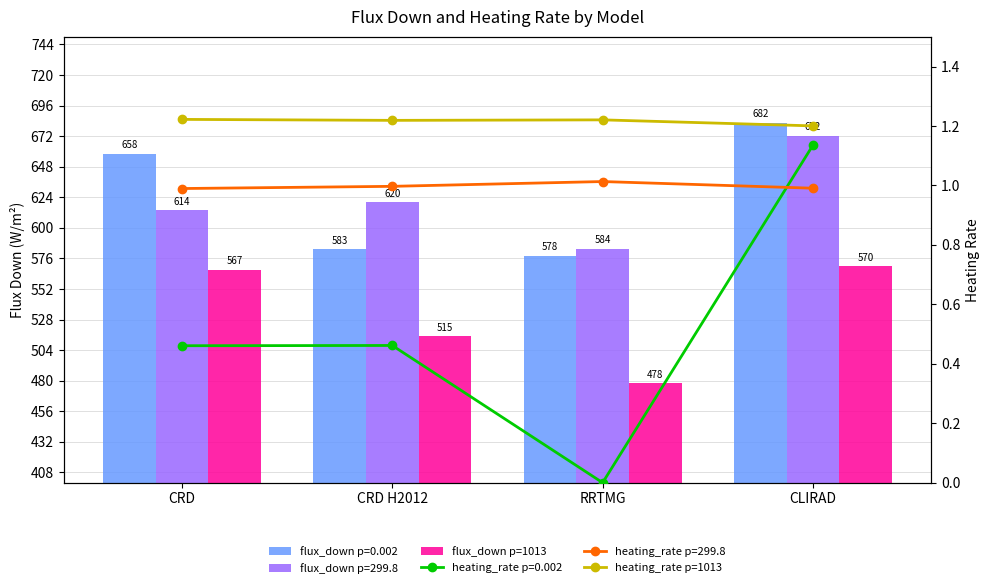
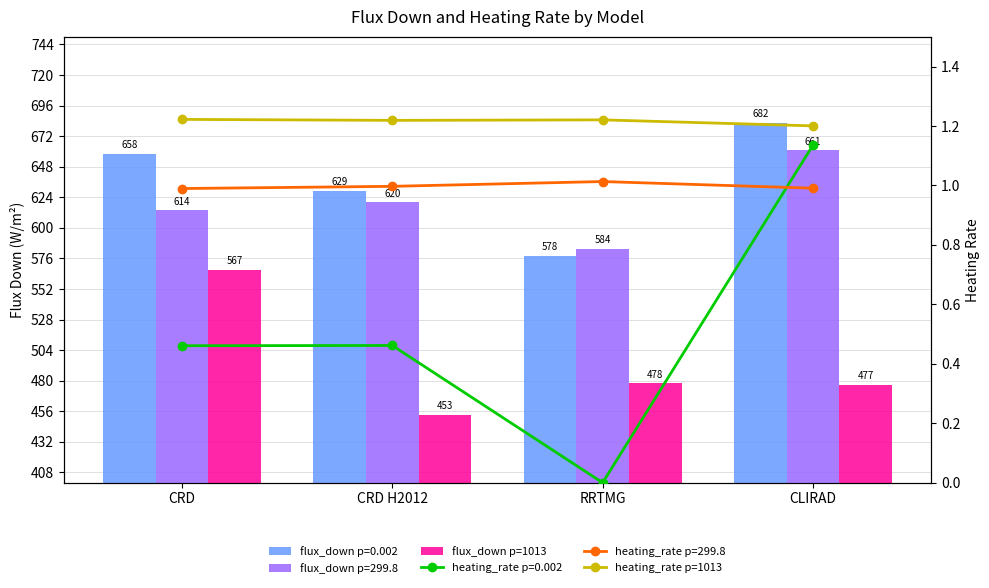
  {
    "flux_down p=0.002": {
      "CRD": 658,
-     "CRD H2012": 583,
+     "CRD H2012": 629,
      "RRTMG": 578,
      "CLIRAD": 682
    },
    "flux_down p=299.8": {
      "CRD": 614,
      "CRD H2012": 620,
      "RRTMG": 584,
-     "CLIRAD": 672
+     "CLIRAD": 661
    },
    "flux_down p=1013": {
      "CRD": 567,
-     "CRD H2012": 515,
+     "CRD H2012": 453,
      "RRTMG": 478,
-     "CLIRAD": 570
+     "CLIRAD": 477
    }
  }
